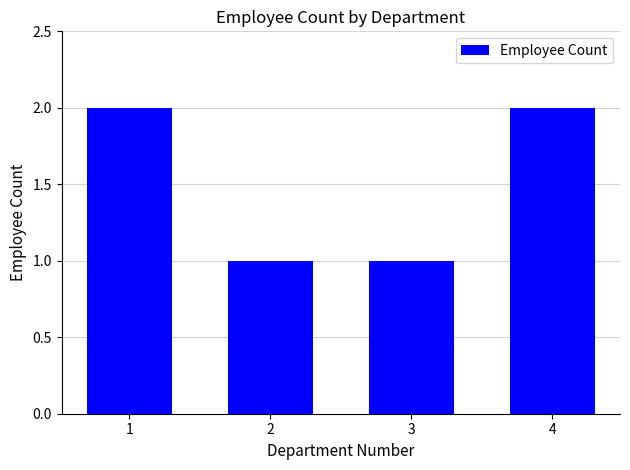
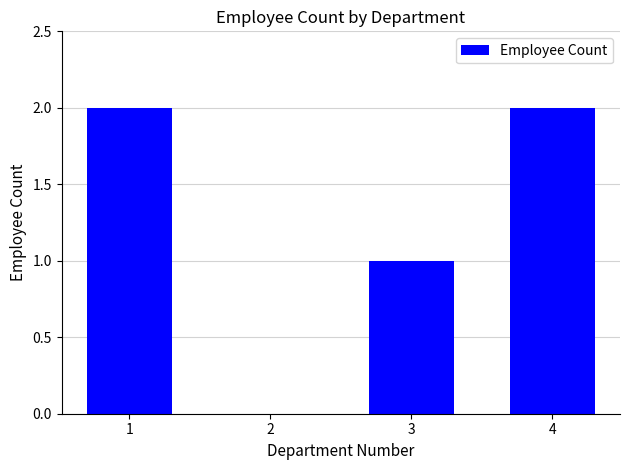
  {
    "1": 2,
-   "2": 1,
+   "2": 0,
    "3": 1,
    "4": 2
  }
